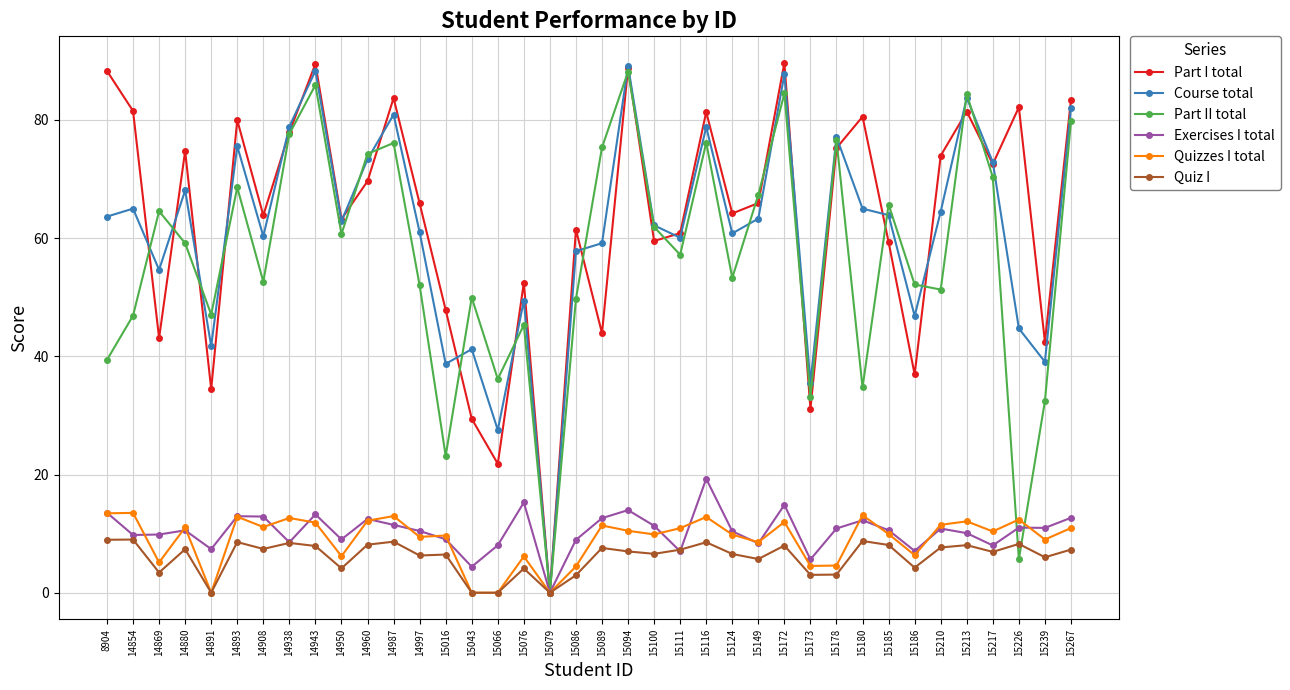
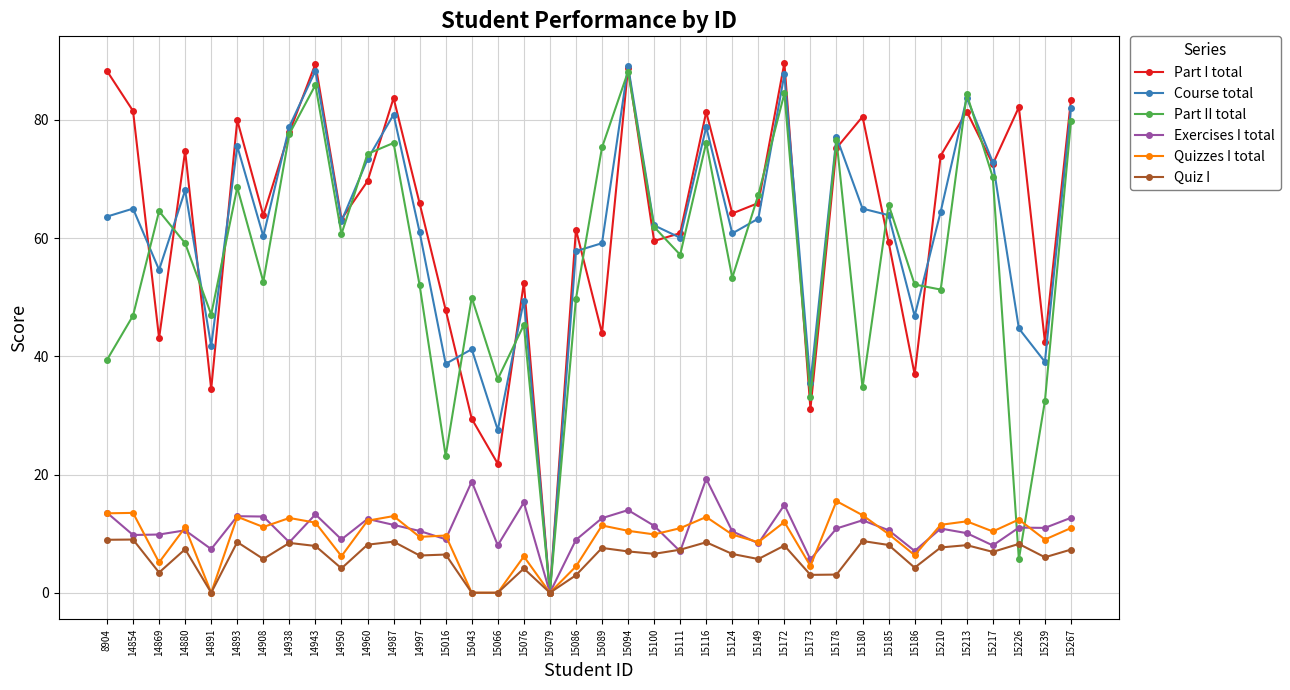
  {
    "Part I total": {
      "8904": 88,
      "14854": 82,
      "14869": 43,
      "14880": 75,
      "14891": 34,
      "14893": 80,
      "14908": 64,
      "14943": 90,
      "14960": 70,
      "14987": 84,
      "14997": 66,
      "15016": 48,
      "15043": 29,
      "15066": 22,
      "15076": 52,
      "15086": 61,
      "15089": 44,
      "15100": 60,
      "15111": 61,
      "15116": 81,
      "15124": 64,
      "15149": 66,
      "15172": 90,
      "15173": 31,
      "15178": 75,
      "15180": 81,
      "15185": 59,
      "15186": 37,
      "15210": 74,
      "15213": 81,
      "15226": 82,
      "15239": 42,
      "15267": 83
    },
    "Course total": {
      "8904": 64,
      "14854": 65,
      "14869": 55,
      "14880": 68,
      "14891": 42,
      "14893": 76,
      "14908": 60,
      "14938": 79,
      "14943": 88,
      "14960": 73,
      "14987": 81,
      "14997": 61,
      "15016": 39,
      "15043": 41,
      "15066": 28,
      "15076": 49,
      "15086": 58,
      "15089": 59,
      "15111": 60,
      "15116": 79,
      "15124": 61,
      "15149": 63,
      "15172": 88,
      "15173": 36,
      "15178": 77,
      "15180": 65,
      "15185": 64,
      "15186": 47,
      "15210": 65,
      "15213": 84,
      "15226": 45,
      "15239": 39,
      "15267": 82
    },
    "Part II total": {
      "8904": 39,
      "14854": 47,
      "14869": 65,
      "14880": 59,
      "14891": 47,
      "14893": 69,
      "14908": 53,
      "14943": 86,
      "14950": 61,
      "14960": 74,
      "14987": 76,
      "14997": 52,
      "15016": 23,
      "15043": 50,
      "15066": 36,
      "15076": 45,
      "15086": 50,
      "15089": 75,
      "15094": 88,
      "15111": 57,
      "15116": 76,
      "15124": 53,
      "15149": 67,
      "15172": 84,
      "15173": 33,
      "15178": 77,
      "15180": 35,
      "15185": 66,
      "15186": 52,
      "15210": 51,
      "15213": 84,
      "15217": 70,
      "15226": 6,
      "15239": 32,
      "15267": 80
    },
    "Exercises I total": {
      "14854": 10,
      "14869": 10,
      "14880": 11,
      "14891": 7,
      "14908": 13,
      "14943": 13,
      "14950": 9,
      "14987": 11,
      "14997": 10,
      "15016": 9,
-     "15043": 4,
+     "15043": 19,
      "15066": 8,
      "15076": 15,
      "15086": 9,
      "15089": 13,
      "15094": 14,
      "15100": 11,
      "15116": 19,
      "15124": 10,
      "15172": 15,
      "15173": 6,
      "15178": 11,
      "15180": 12,
      "15185": 11,
      "15186": 7,
      "15210": 11,
      "15213": 10,
      "15217": 8,
      "15226": 11,
      "15239": 11,
      "15267": 13
    },
    "Quizzes I total": {
      "14854": 14,
      "14869": 5,
      "14880": 11,
      "14908": 11,
      "14938": 13,
      "14943": 12,
      "14950": 6,
      "14987": 13,
      "14997": 9,
      "15016": 10,
      "15076": 6,
      "15086": 4,
      "15089": 11,
      "15094": 10,
      "15100": 10,
      "15111": 11,
      "15116": 13,
      "15124": 10,
      "15172": 12,
      "15173": 5,
-     "15178": 5,
+     "15178": 16,
      "15180": 13,
      "15185": 10,
      "15186": 6,
      "15210": 11,
      "15213": 12,
      "15217": 10,
      "15226": 12,
      "15239": 9,
      "15267": 11
    },
    "Quiz I": {
      "8904": 9,
      "14854": 9,
      "14869": 3,
      "14880": 7,
      "14893": 9,
-     "14908": 7,
+     "14908": 6,
      "14943": 8,
      "14950": 4,
      "14960": 8,
      "14987": 9,
      "14997": 6,
      "15016": 6,
      "15076": 4,
      "15086": 3,
      "15089": 8,
      "15094": 7,
      "15100": 7,
      "15116": 9,
      "15124": 7,
      "15149": 6,
      "15172": 8,
      "15173": 3,
      "15178": 3,
      "15180": 9,
      "15185": 8,
      "15186": 4,
      "15210": 8,
      "15213": 8,
      "15217": 7,
      "15226": 8,
      "15239": 6,
      "15267": 7
    }
  }
